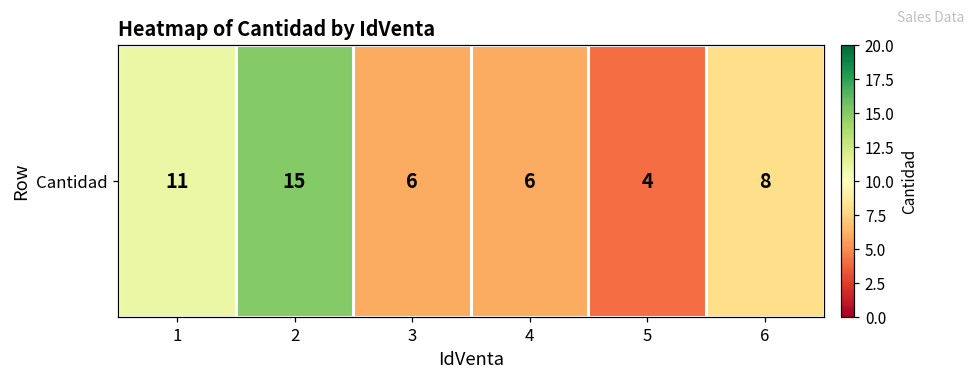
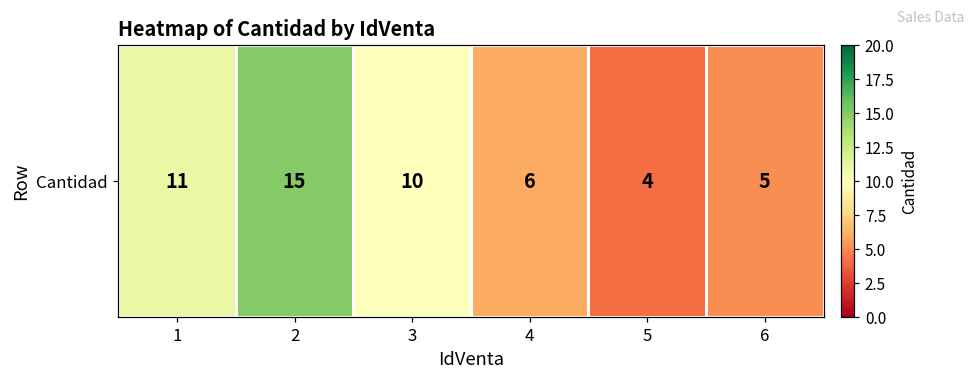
  {
    "Cantidad": {
      "1": 11,
      "2": 15,
-     "3": 6,
+     "3": 10,
      "4": 6,
      "5": 4,
-     "6": 8
+     "6": 5
    }
  }
